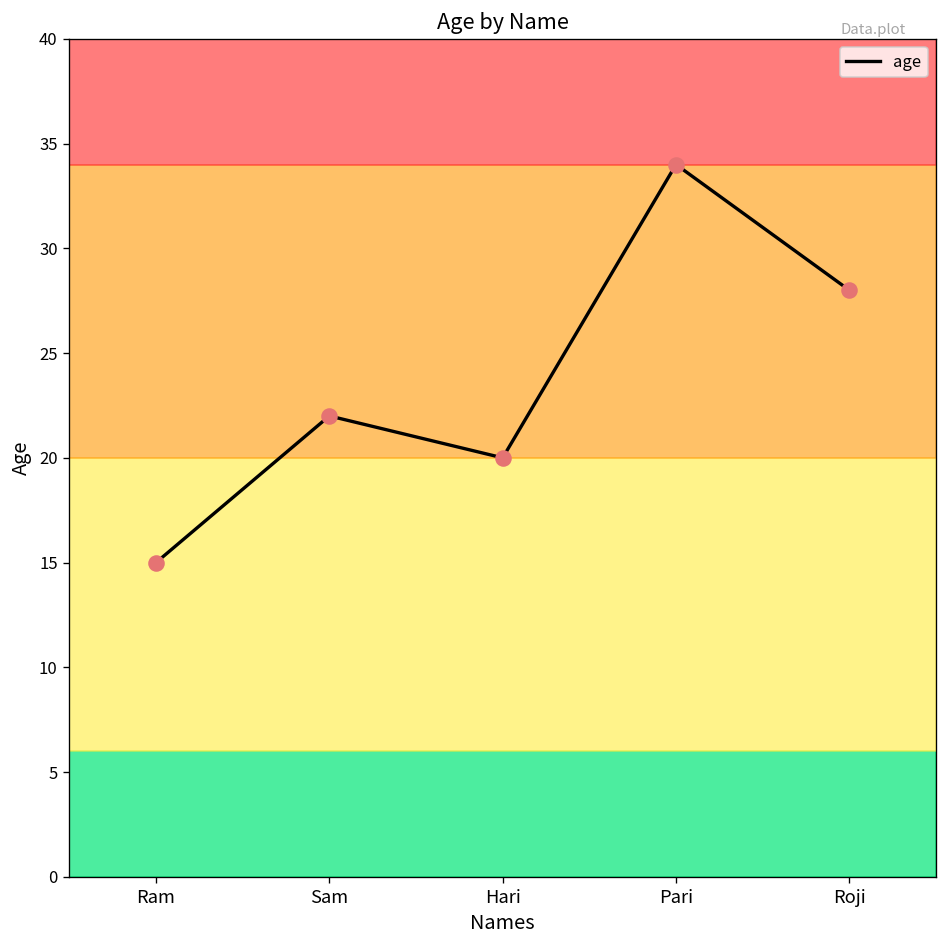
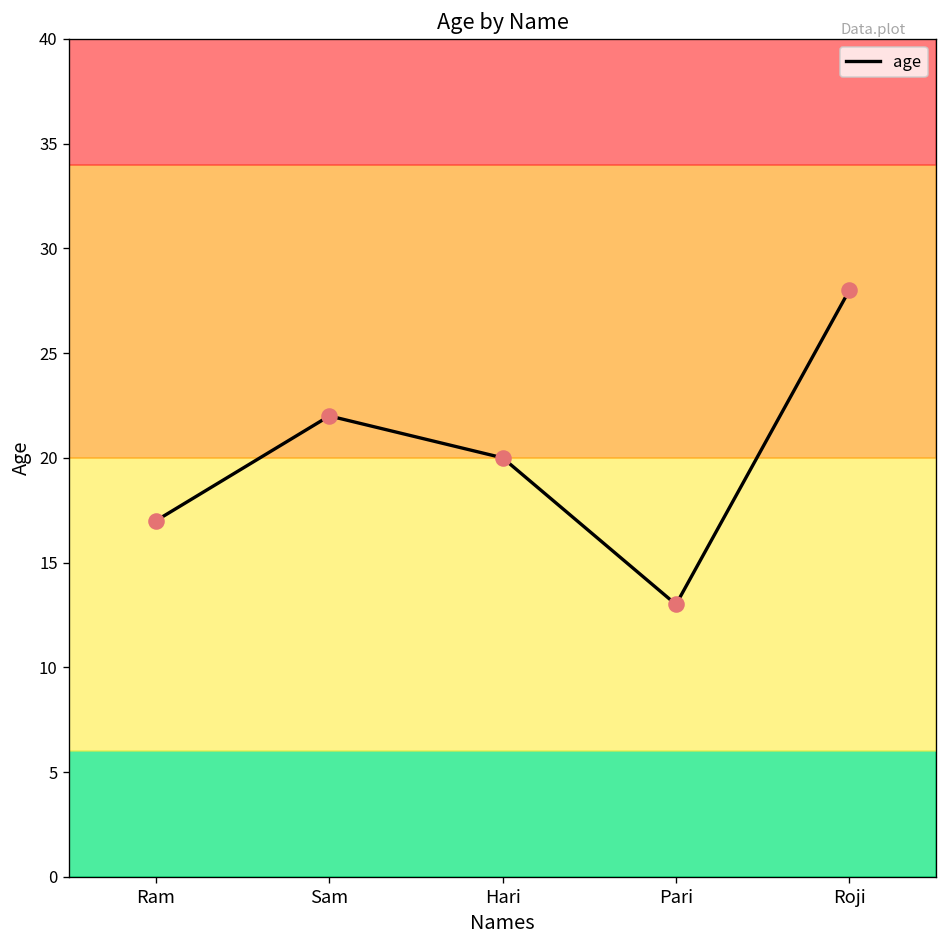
  {
    "age": {
-     "Ram": 15,
+     "Ram": 17,
      "Sam": 22,
      "Hari": 20,
-     "Pari": 34,
+     "Pari": 13,
      "Roji": 28
    }
  }
